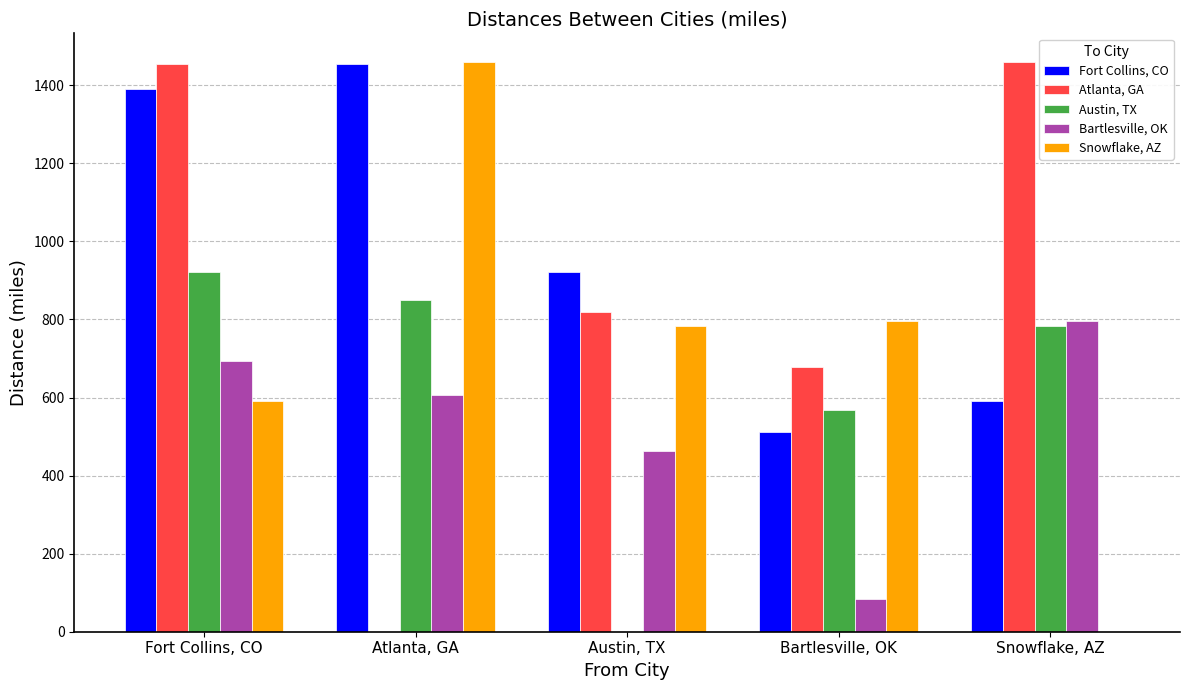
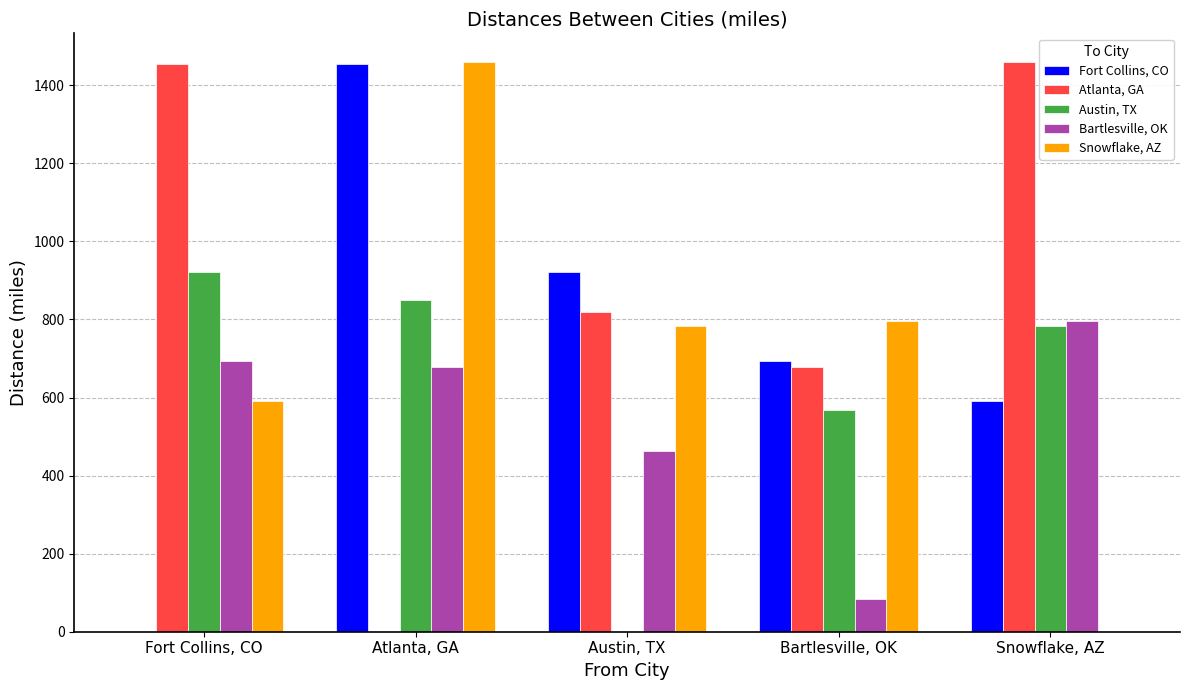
  {
    "Fort Collins, CO": {
-     "Fort Collins, CO": 1390,
+     "Fort Collins, CO": 0,
      "Atlanta, GA": 1460,
      "Austin, TX": 920,
-     "Bartlesville, OK": 510,
+     "Bartlesville, OK": 690,
      "Snowflake, AZ": 590
    },
    "Atlanta, GA": {
      "Fort Collins, CO": 1460,
      "Atlanta, GA": 0,
      "Austin, TX": 820,
      "Bartlesville, OK": 680,
      "Snowflake, AZ": 1460
    },
    "Austin, TX": {
      "Fort Collins, CO": 920,
      "Atlanta, GA": 850,
      "Austin, TX": 0,
      "Bartlesville, OK": 570,
      "Snowflake, AZ": 780
    },
    "Bartlesville, OK": {
      "Fort Collins, CO": 690,
-     "Atlanta, GA": 610,
+     "Atlanta, GA": 680,
      "Austin, TX": 460,
      "Bartlesville, OK": 90,
      "Snowflake, AZ": 800
    },
    "Snowflake, AZ": {
      "Fort Collins, CO": 590,
      "Atlanta, GA": 1460,
      "Austin, TX": 780,
      "Bartlesville, OK": 800,
      "Snowflake, AZ": 0
    }
  }
